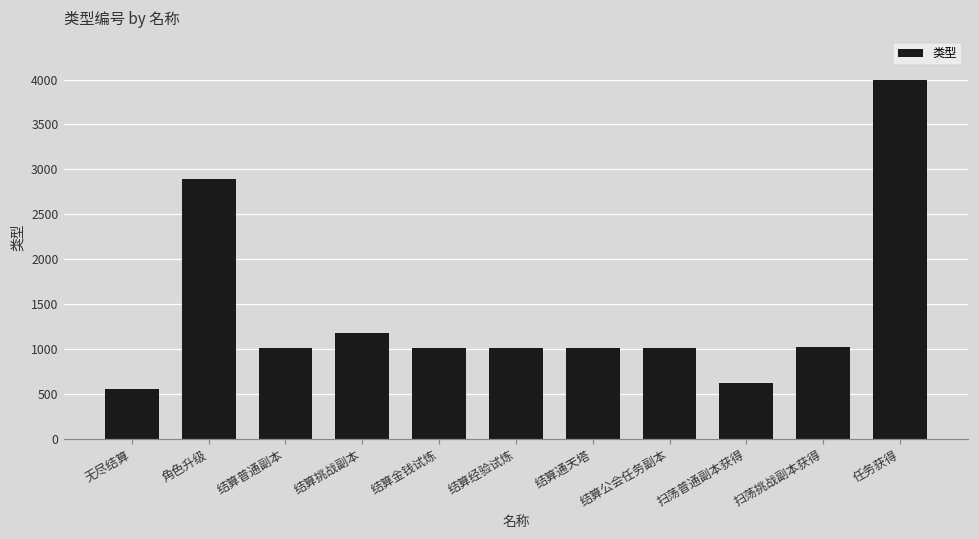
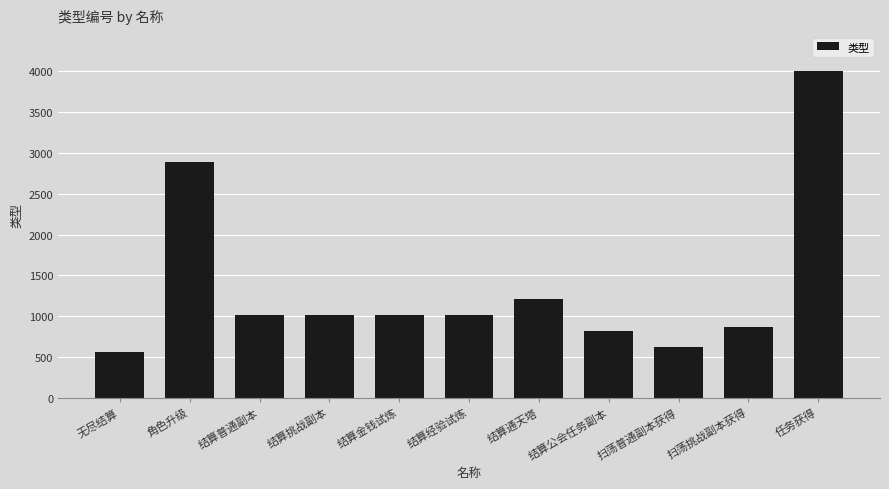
  {
    "无尽结算": 600,
    "角色升级": 2900,
    "结算普通副本": 1000,
-   "结算挑战副本": 1200,
+   "结算挑战副本": 1000,
    "结算金钱试炼": 1000,
    "结算经验试炼": 1000,
-   "结算通天塔": 1000,
-   "结算公会任务副本": 1000,
+   "结算通天塔": 1200,
+   "结算公会任务副本": 800,
    "扫荡普通副本获得": 600,
-   "扫荡挑战副本获得": 1000,
+   "扫荡挑战副本获得": 900,
    "任务获得": 4000
  }
